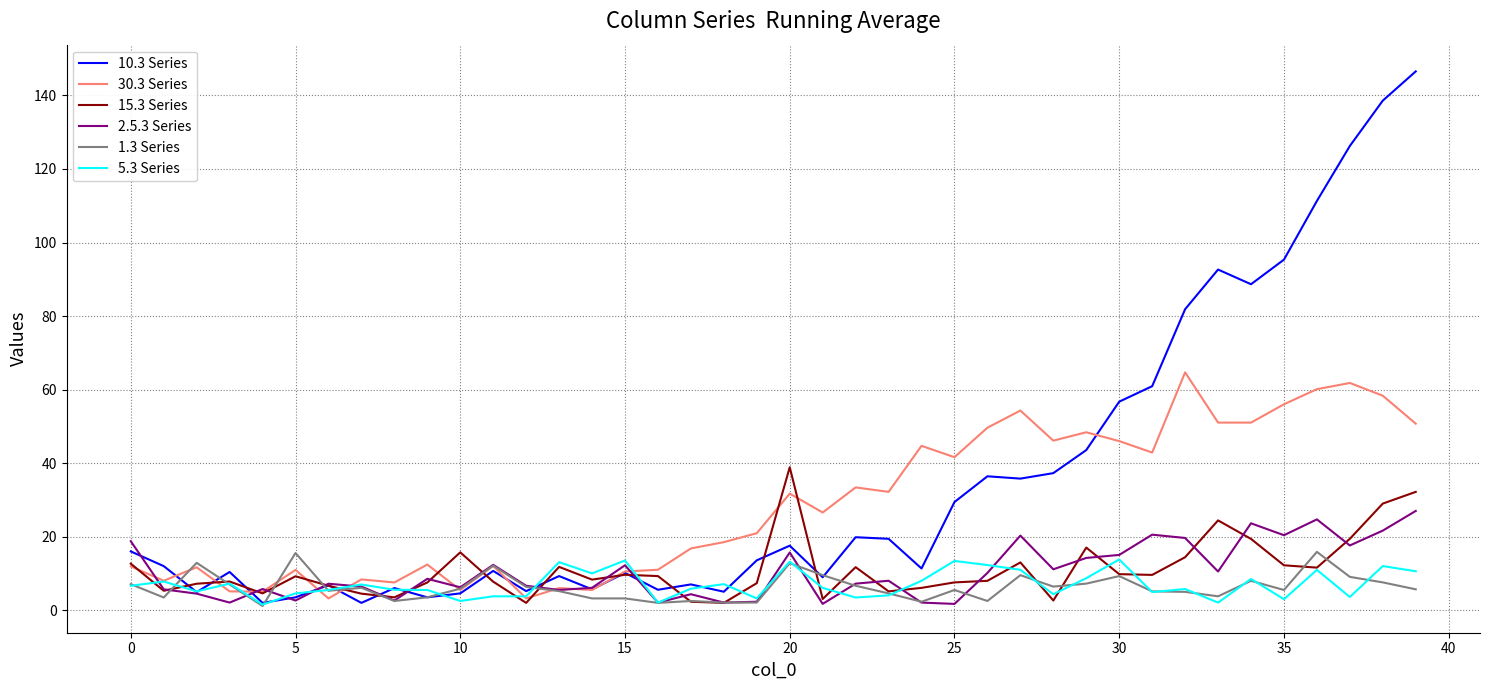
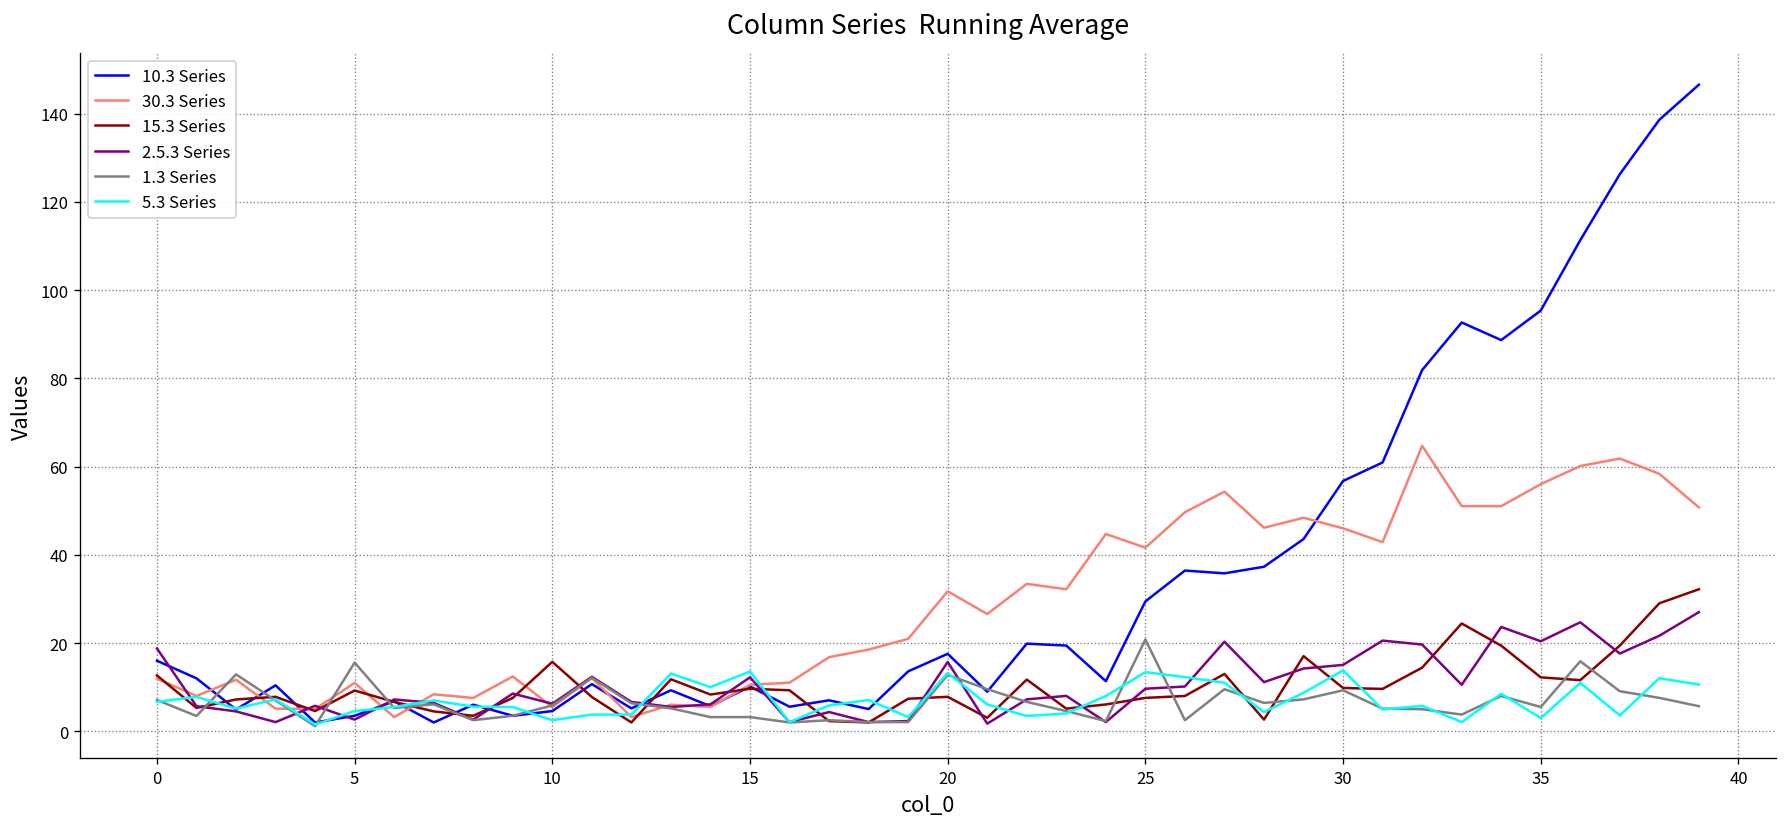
  {
    "10.3 Series": {
      "0": 16,
      "5": 4,
      "10": 5,
      "20": 18,
      "25": 29,
      "30": 57,
      "35": 95
    },
    "30.3 Series": {
      "0": 12,
      "5": 11,
      "20": 32,
      "25": 42,
      "30": 46,
      "35": 56
    },
    "15.3 Series": {
      "0": 13,
      "5": 9,
      "10": 16,
-     "20": 39,
+     "20": 8,
      "25": 8,
      "35": 12
    },
    "2.5.3 Series": {
      "0": 19,
      "5": 3,
      "15": 12,
      "20": 16,
-     "25": 2,
+     "25": 10,
      "30": 15,
      "35": 20
    },
    "1.3 Series": {
      "5": 16,
      "15": 3,
-     "25": 6,
+     "25": 21,
      "35": 6
    },
    "5.3 Series": {
      "5": 5,
      "10": 3,
      "15": 14,
      "25": 13,
      "30": 14,
      "35": 3
    }
  }
